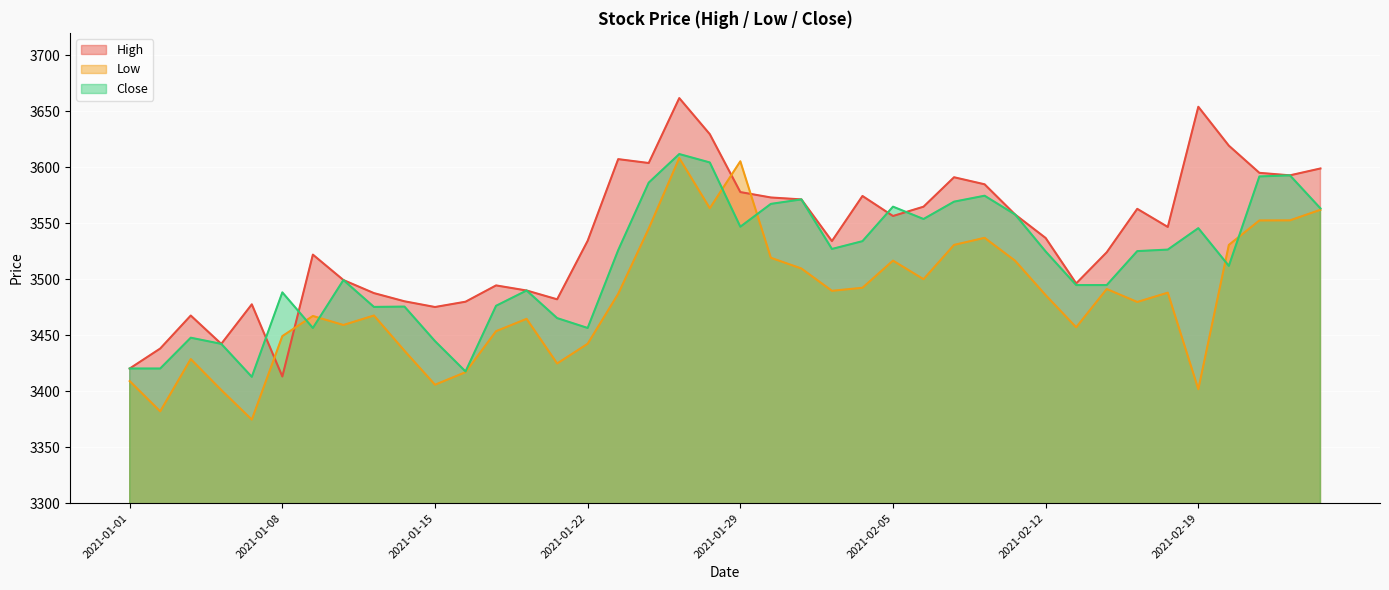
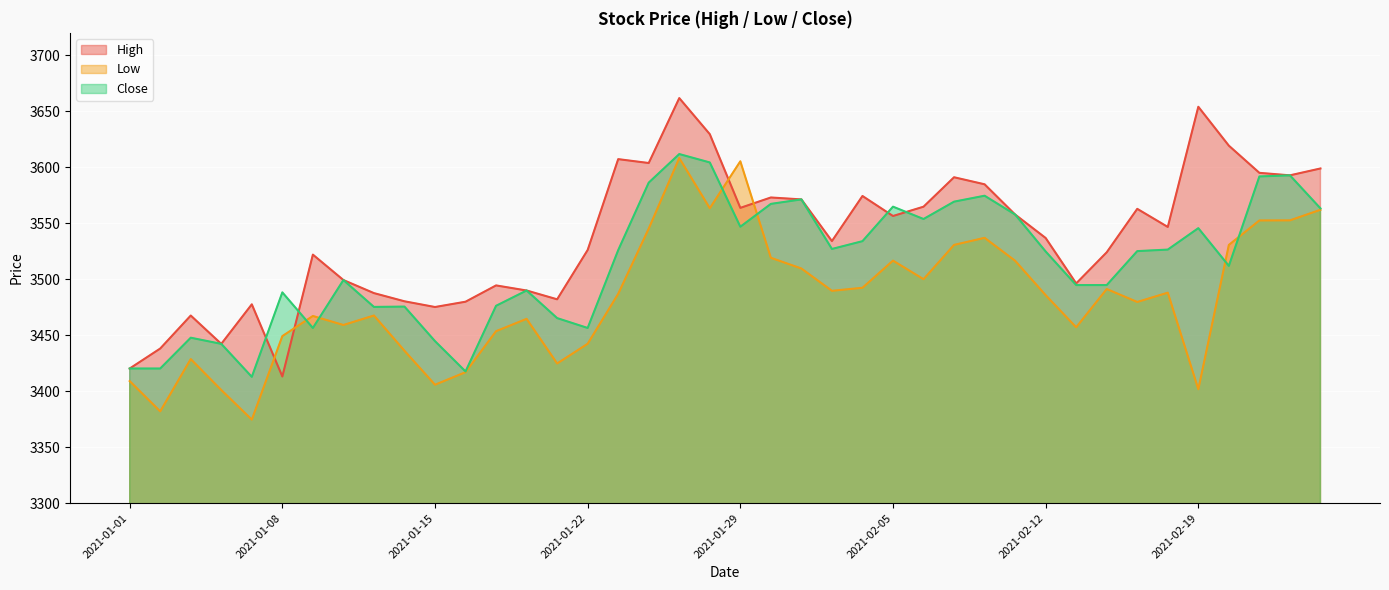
  {
    "High": {
      "2021-01-08": 3413,
      "2021-01-15": 3475,
-     "2021-01-22": 3534,
-     "2021-01-29": 3578,
+     "2021-01-22": 3526,
+     "2021-01-29": 3564,
      "2021-02-05": 3556,
      "2021-02-12": 3537,
      "2021-02-19": 3654
    },
    "Low": {
      "2021-01-01": 3409,
      "2021-01-08": 3449,
      "2021-01-15": 3406,
      "2021-01-22": 3442,
      "2021-01-29": 3605,
      "2021-02-05": 3517,
      "2021-02-12": 3486,
      "2021-02-19": 3402
    },
    "Close": {
      "2021-01-08": 3488,
      "2021-01-15": 3445,
      "2021-01-22": 3456,
      "2021-01-29": 3547,
      "2021-02-05": 3565,
      "2021-02-12": 3525,
      "2021-02-19": 3546
    }
  }
